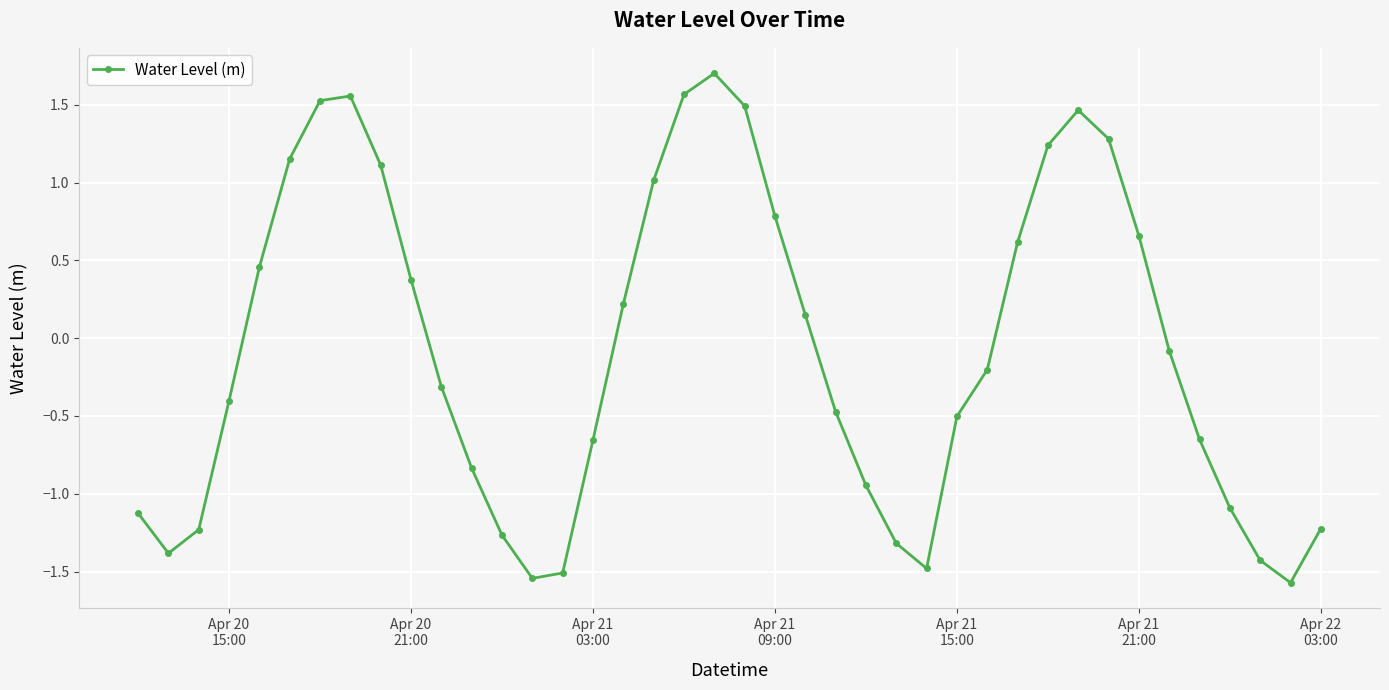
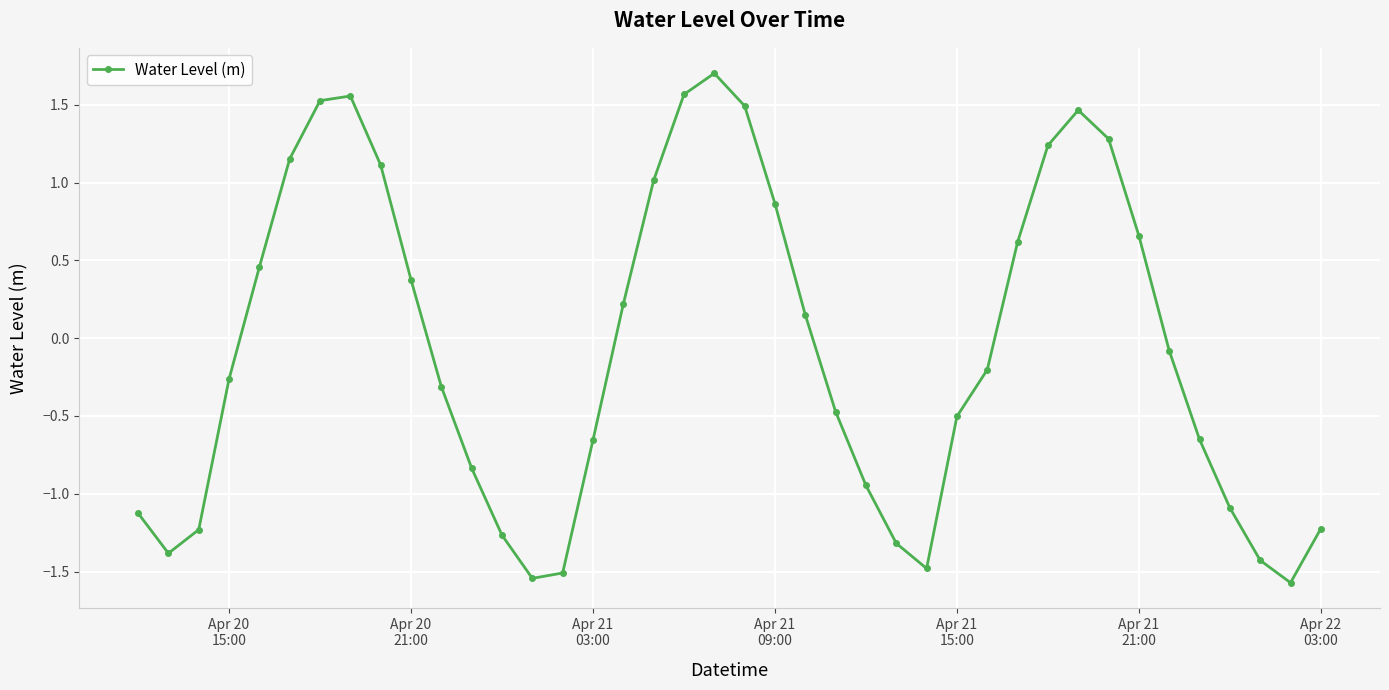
  {
-   "Apr 20 15:00": -0.40,
+   "Apr 20 15:00": -0.26,
    "Apr 20 21:00": 0.37,
    "Apr 21 03:00": -0.65,
-   "Apr 21 09:00": 0.78,
+   "Apr 21 09:00": 0.86,
    "Apr 21 15:00": -0.50,
    "Apr 21 21:00": 0.66,
    "Apr 22 03:00": -1.22
  }
